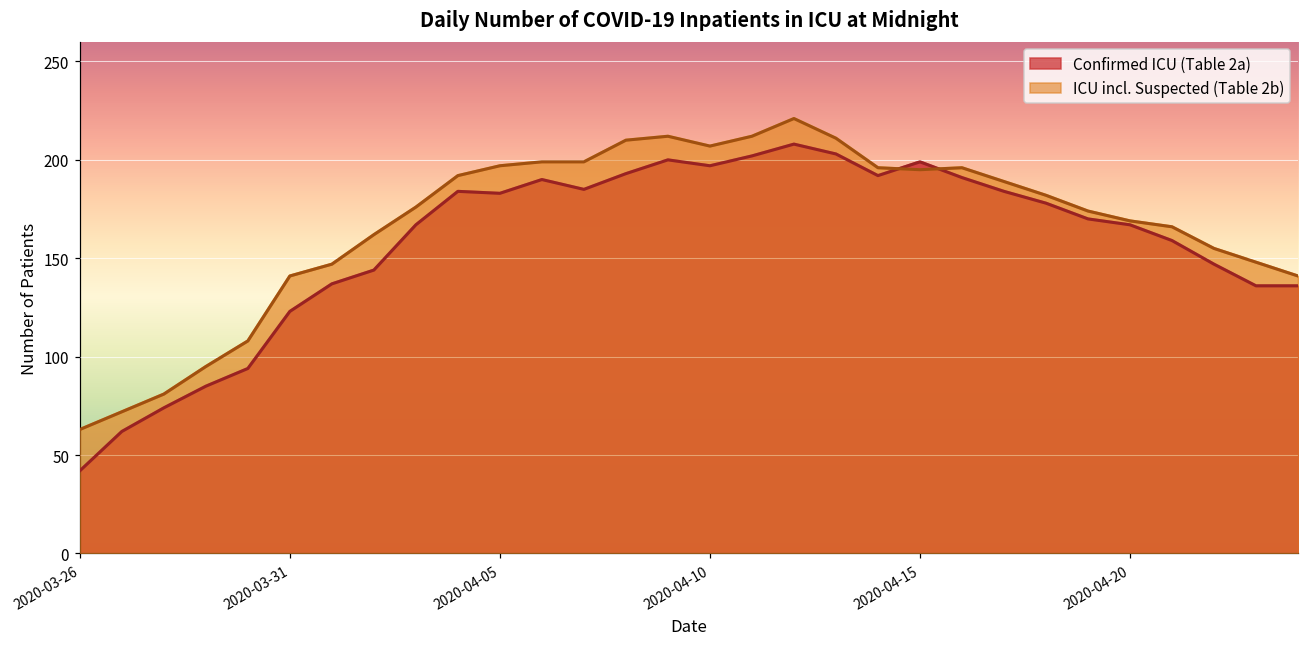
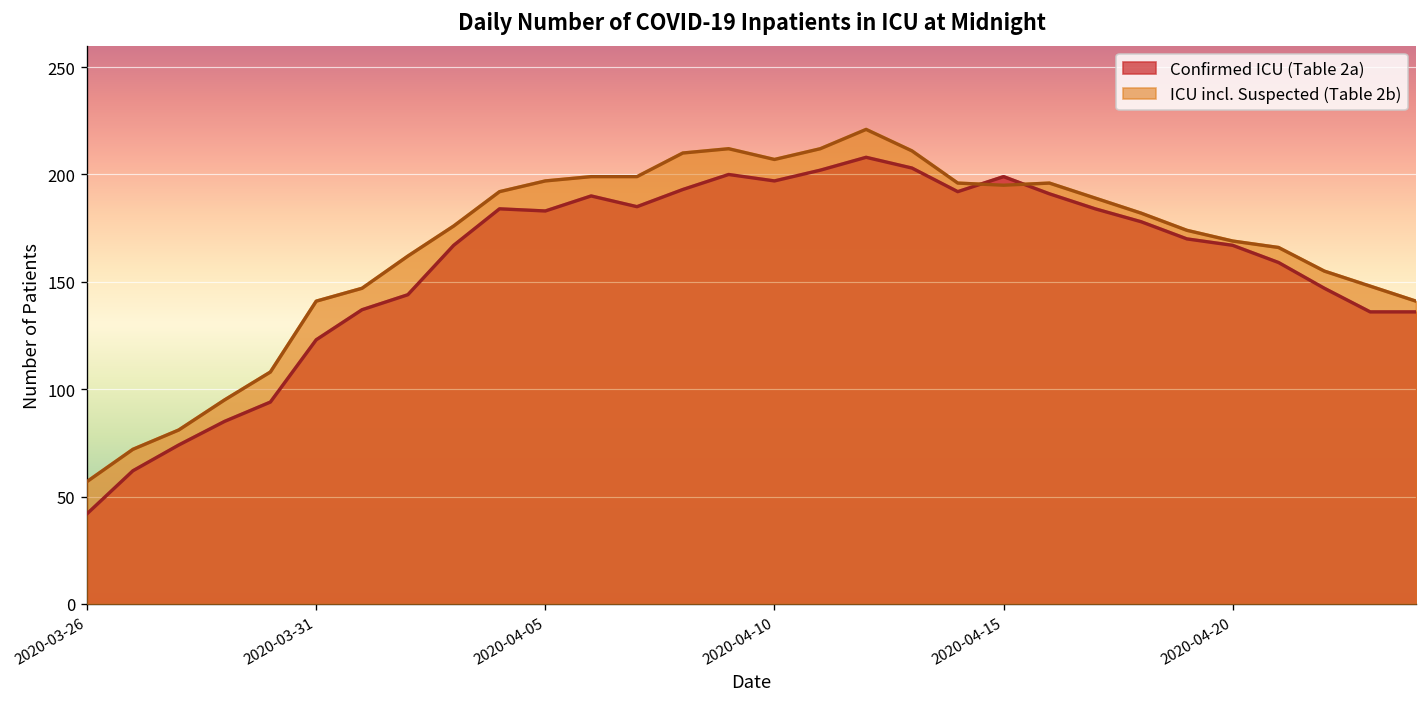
  {
    "Confirmed ICU (Table 2a)": {
      "2020-03-26": 42,
      "2020-03-31": 123,
      "2020-04-05": 183,
      "2020-04-10": 197,
      "2020-04-15": 199,
      "2020-04-20": 167
    },
    "ICU incl. Suspected (Table 2b)": {
-     "2020-03-26": 63,
+     "2020-03-26": 57,
      "2020-03-31": 141,
      "2020-04-05": 197,
      "2020-04-10": 207,
      "2020-04-15": 195,
      "2020-04-20": 169
    }
  }
